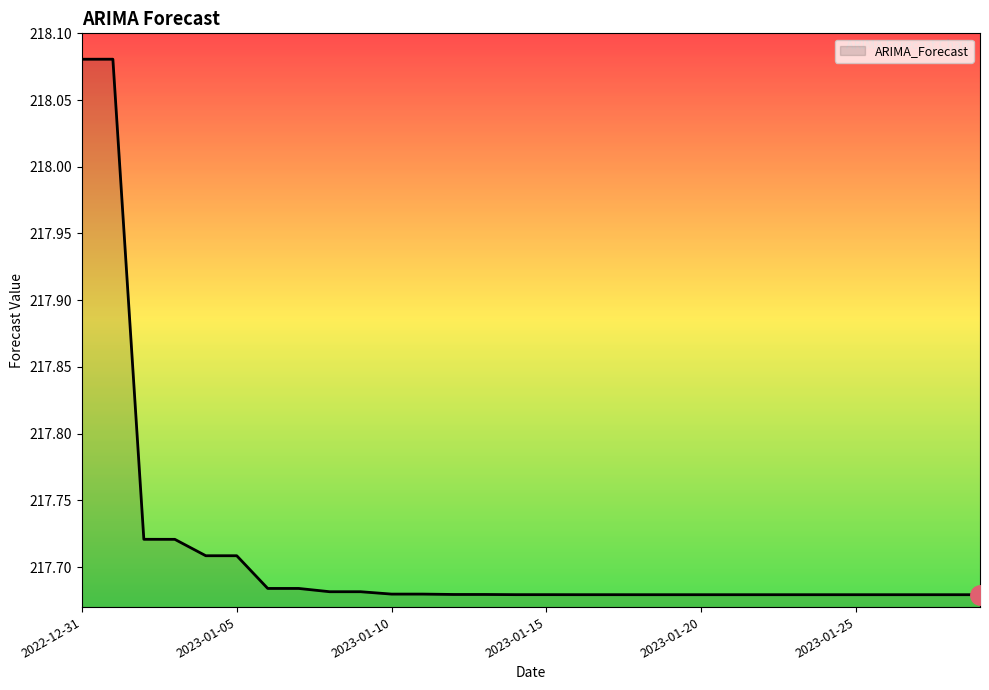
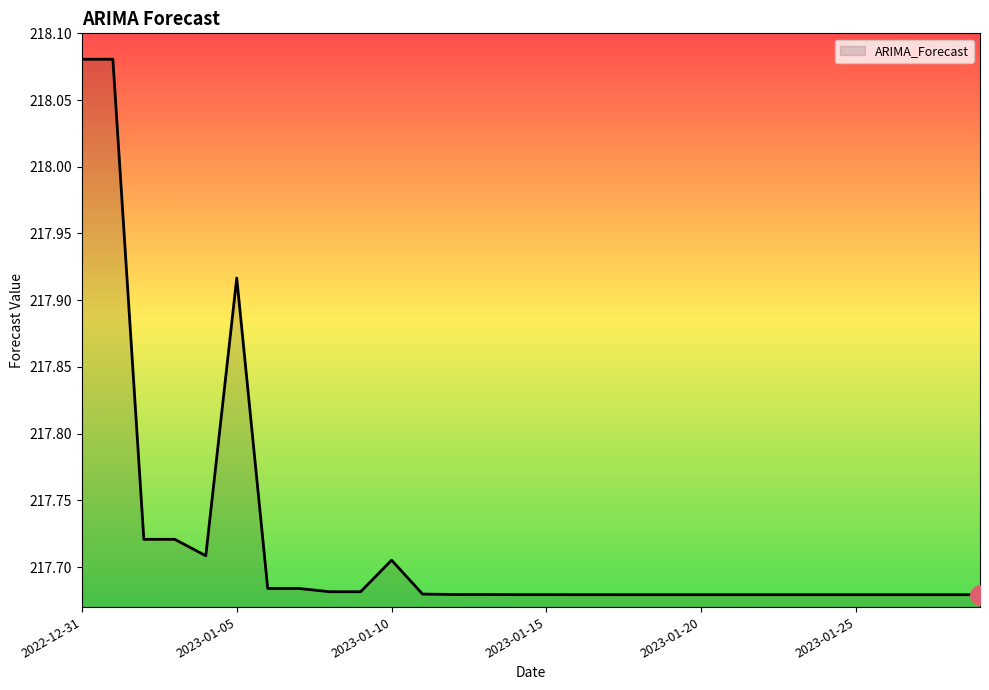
  {
    "ARIMA_Forecast": {
      "2022-12-31": 218.081,
-     "2023-01-05": 217.708,
-     "2023-01-10": 217.680,
+     "2023-01-05": 217.917,
+     "2023-01-10": 217.705,
      "2023-01-15": 217.679,
      "2023-01-20": 217.679,
      "2023-01-25": 217.679
    }
  }
